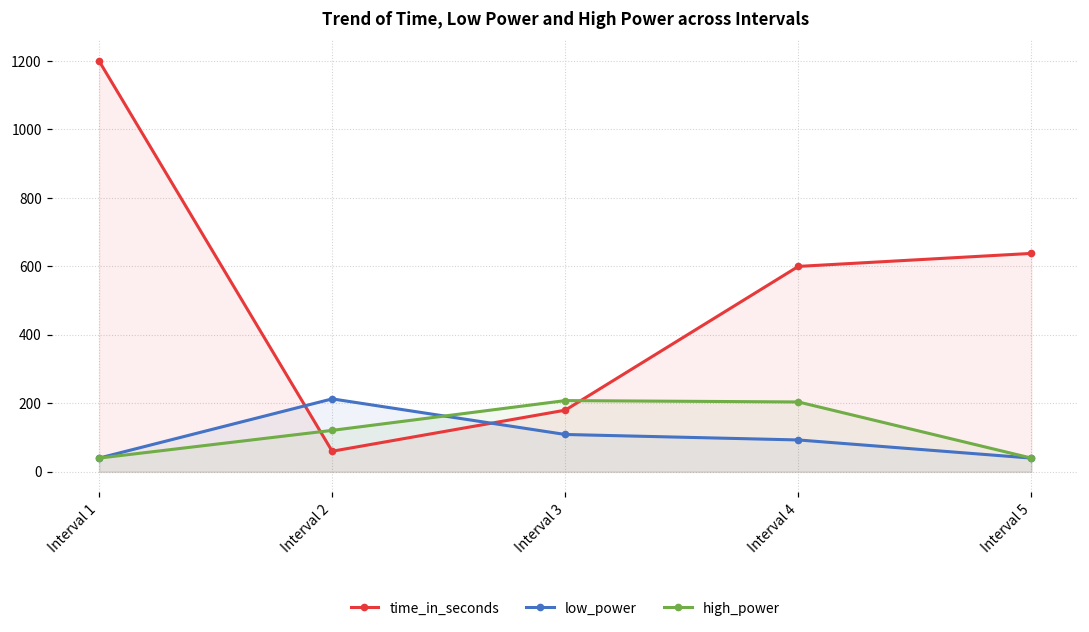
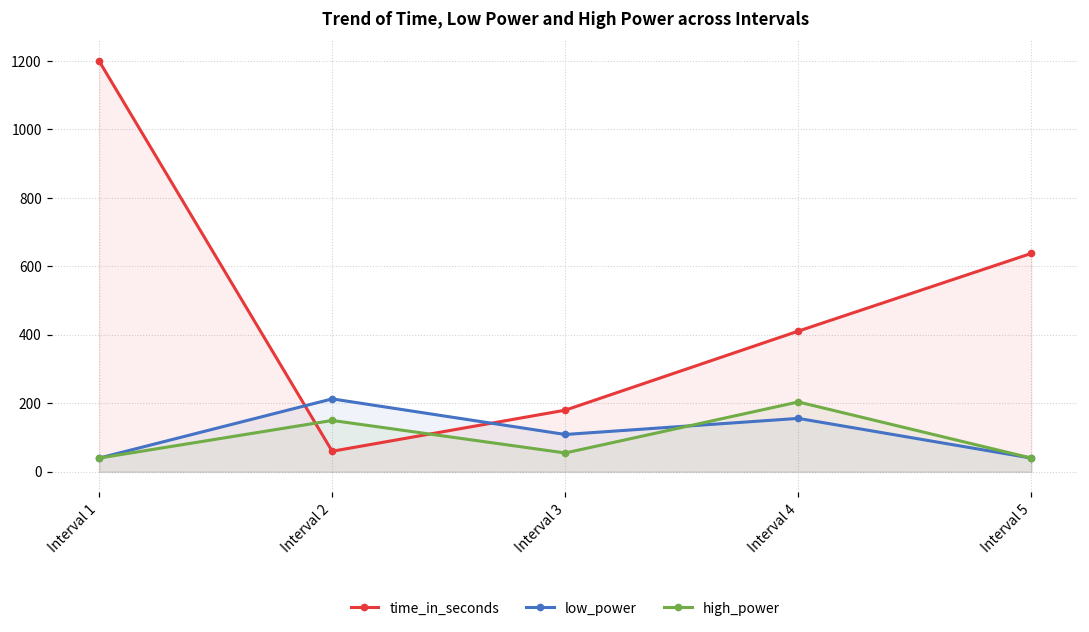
  {
    "time_in_seconds": {
      "Interval 1": 1200,
      "Interval 2": 60,
      "Interval 3": 180,
-     "Interval 4": 600,
+     "Interval 4": 410,
      "Interval 5": 640
    },
    "low_power": {
      "Interval 2": 210,
      "Interval 3": 110,
-     "Interval 4": 90
+     "Interval 4": 160
    },
    "high_power": {
-     "Interval 2": 120,
-     "Interval 3": 210,
+     "Interval 2": 150,
+     "Interval 3": 60,
      "Interval 4": 200
    }
  }
